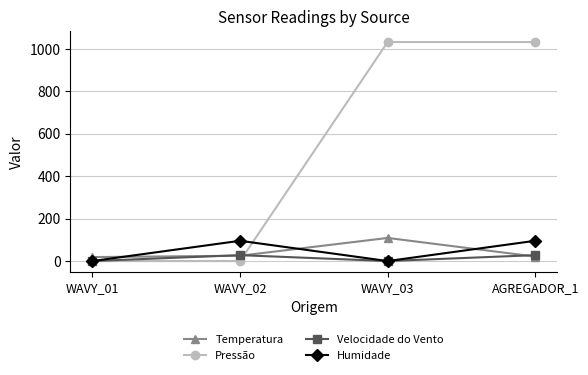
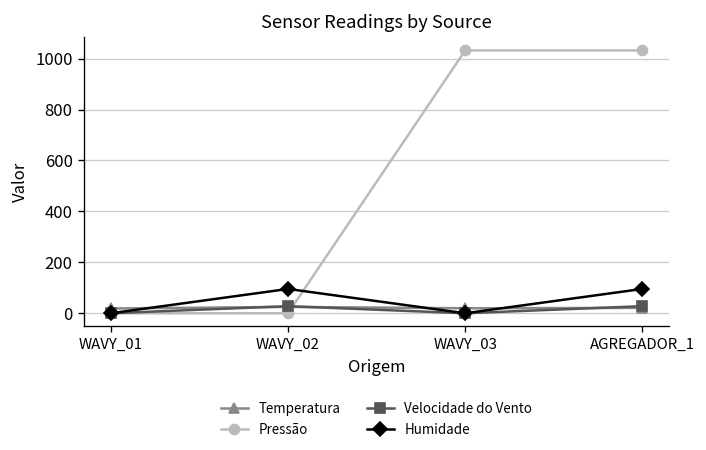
  {
    "Temperatura": {
      "WAVY_01": 20,
-     "WAVY_03": 110
+     "WAVY_03": 20
    },
    "Pressão": {
      "WAVY_02": 0,
      "WAVY_03": 1030,
      "AGREGADOR_1": 1030
    },
    "Humidade": {
      "WAVY_02": 100,
      "AGREGADOR_1": 100
    }
  }
